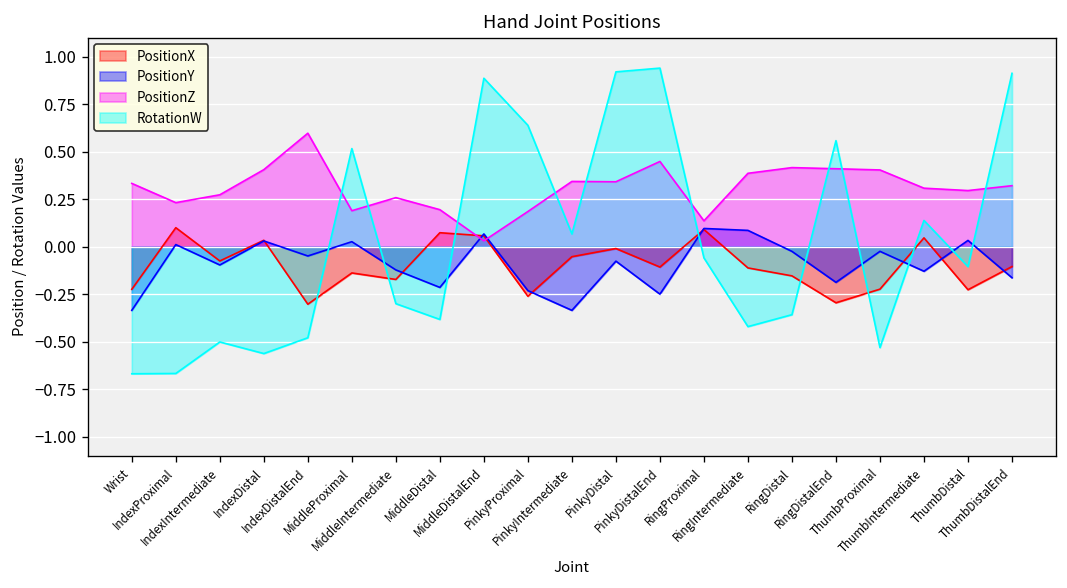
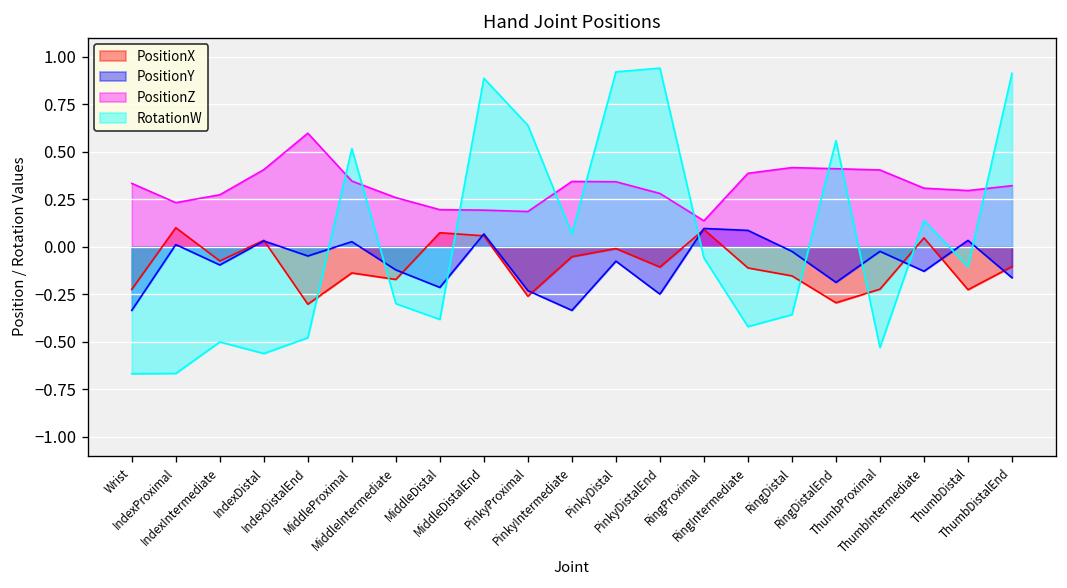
  {
    "PositionZ": {
      "Wrist": 0.33,
      "IndexProximal": 0.23,
      "IndexIntermediate": 0.27,
      "IndexDistal": 0.41,
      "IndexDistalEnd": 0.60,
-     "MiddleProximal": 0.19,
+     "MiddleProximal": 0.34,
      "MiddleIntermediate": 0.26,
      "MiddleDistal": 0.19,
-     "MiddleDistalEnd": 0.03,
+     "MiddleDistalEnd": 0.19,
      "PinkyProximal": 0.18,
      "PinkyIntermediate": 0.34,
      "PinkyDistal": 0.34,
-     "PinkyDistalEnd": 0.45,
+     "PinkyDistalEnd": 0.28,
      "RingProximal": 0.14,
      "RingIntermediate": 0.39,
      "RingDistal": 0.42,
      "RingDistalEnd": 0.41,
      "ThumbProximal": 0.40,
      "ThumbIntermediate": 0.31,
      "ThumbDistal": 0.29,
      "ThumbDistalEnd": 0.32
    }
  }
